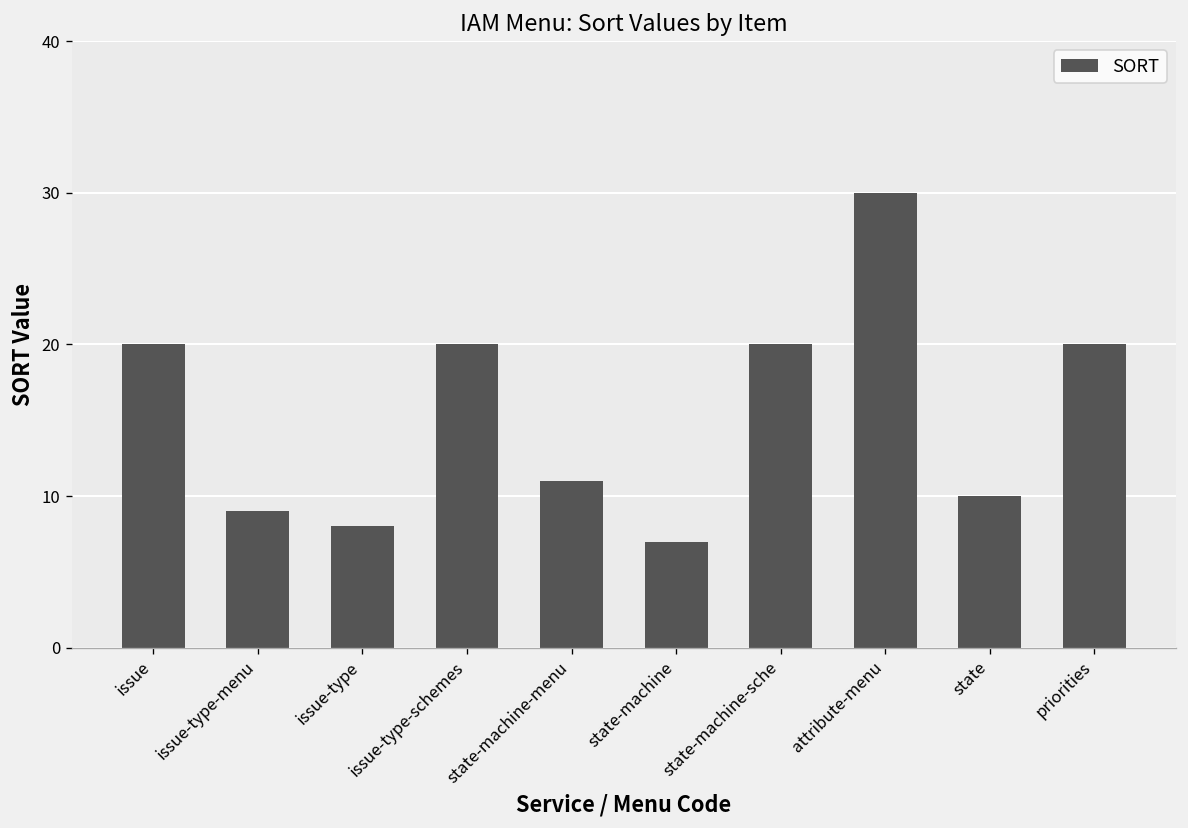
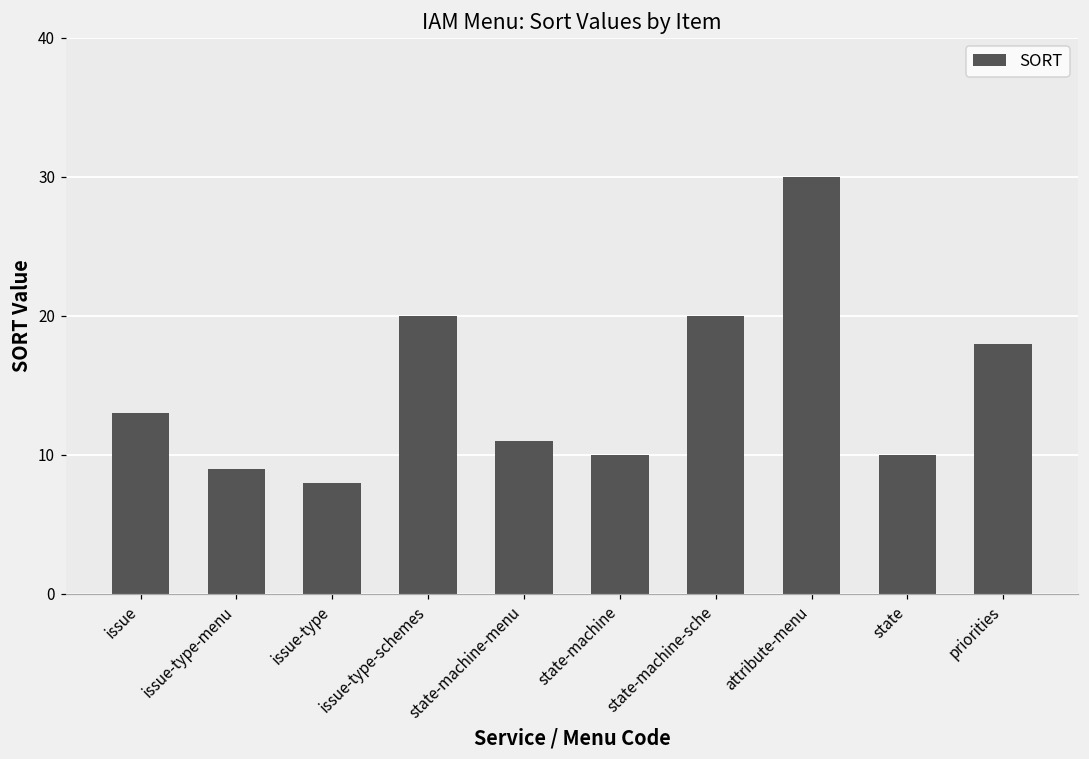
  {
-   "issue": 20,
+   "issue": 13,
    "issue-type-menu": 9,
    "issue-type": 8,
    "issue-type-schemes": 20,
    "state-machine-menu": 11,
-   "state-machine": 7,
+   "state-machine": 10,
    "state-machine-sche": 20,
    "attribute-menu": 30,
    "state": 10,
-   "priorities": 20
+   "priorities": 18
  }
